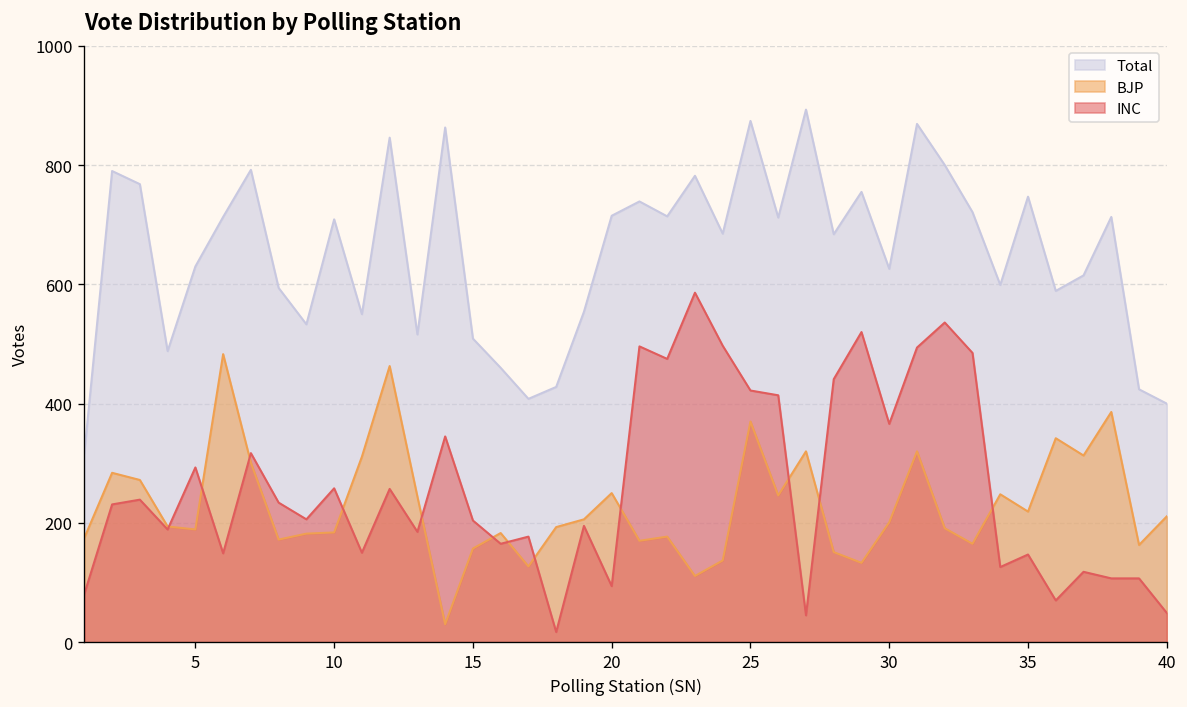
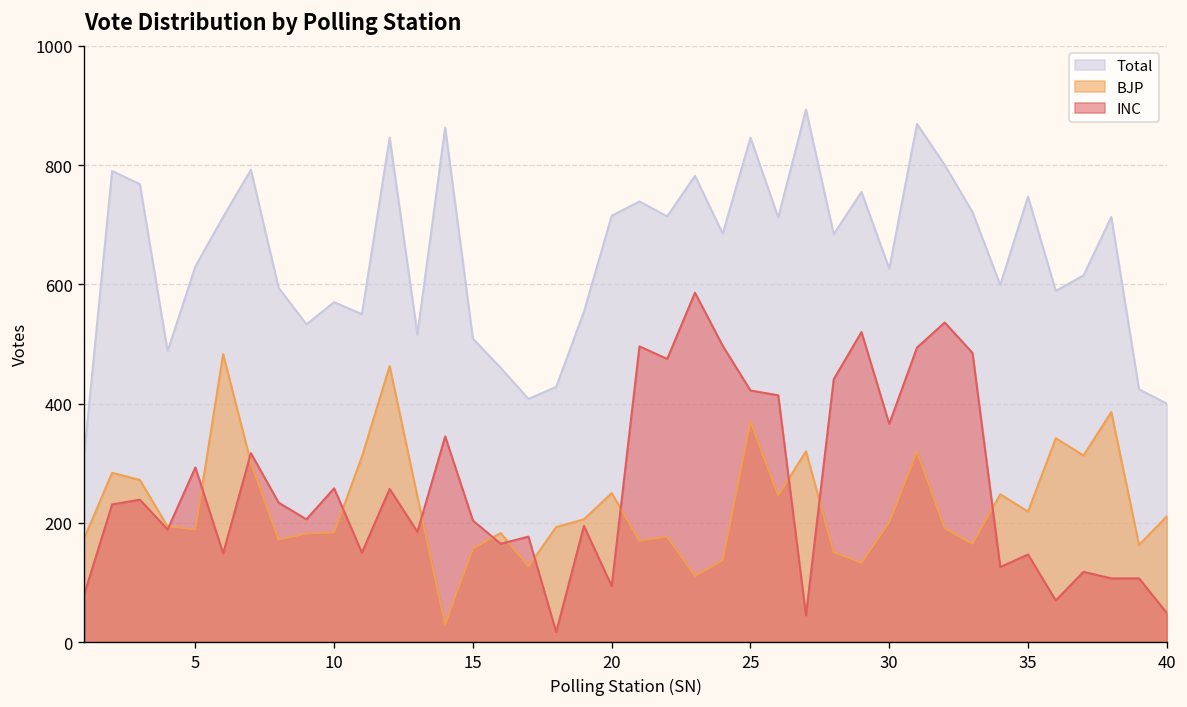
  {
    "Total": {
      "5": 630,
-     "10": 710,
+     "10": 570,
      "15": 510,
      "20": 720,
-     "25": 870,
+     "25": 850,
      "30": 630,
      "35": 750,
      "40": 400
    }
  }
